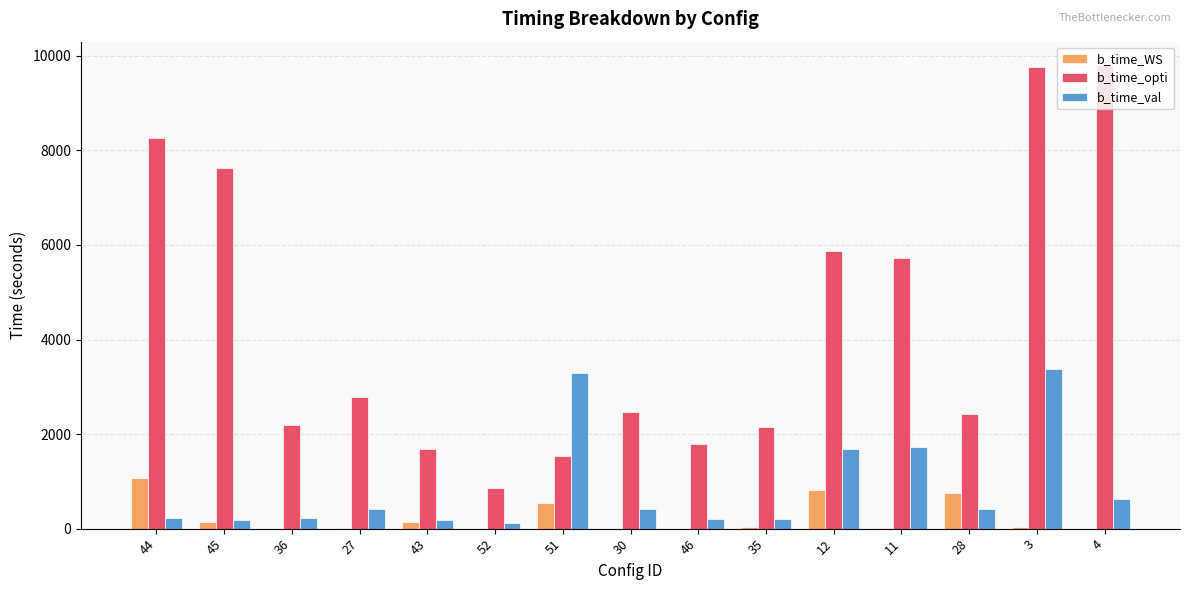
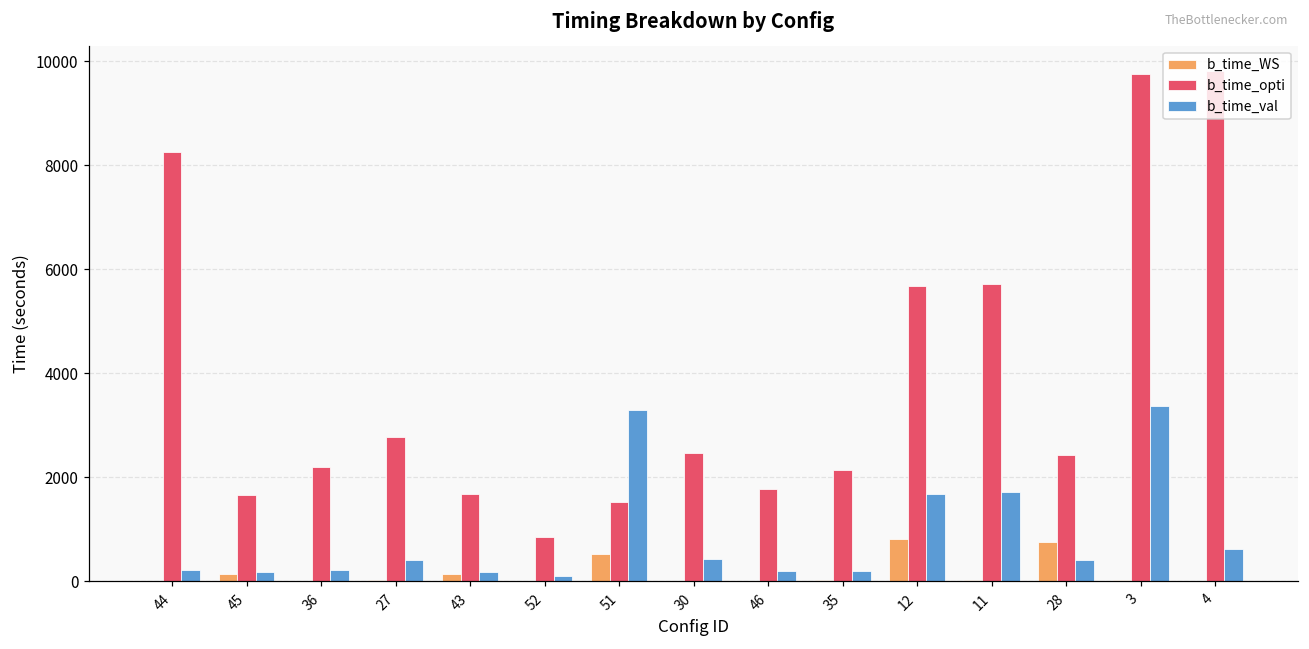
  {
    "b_time_WS": {
-     "44": 1100,
+     "44": 0,
      "45": 100,
      "43": 100,
      "51": 500,
      "12": 800,
      "28": 800
    },
    "b_time_opti": {
      "44": 8300,
-     "45": 7600,
+     "45": 1700,
      "36": 2200,
      "27": 2800,
      "43": 1700,
      "52": 900,
      "51": 1500,
      "30": 2500,
      "46": 1800,
      "35": 2100,
-     "12": 5900,
+     "12": 5700,
      "11": 5700,
      "28": 2400,
      "3": 9800
    },
    "b_time_val": {
      "44": 200,
      "45": 200,
      "36": 200,
      "27": 400,
      "43": 200,
      "52": 100,
      "51": 3300,
      "30": 400,
      "46": 200,
      "35": 200,
      "12": 1700,
      "11": 1700,
      "28": 400,
      "3": 3400,
      "4": 600
    }
  }
